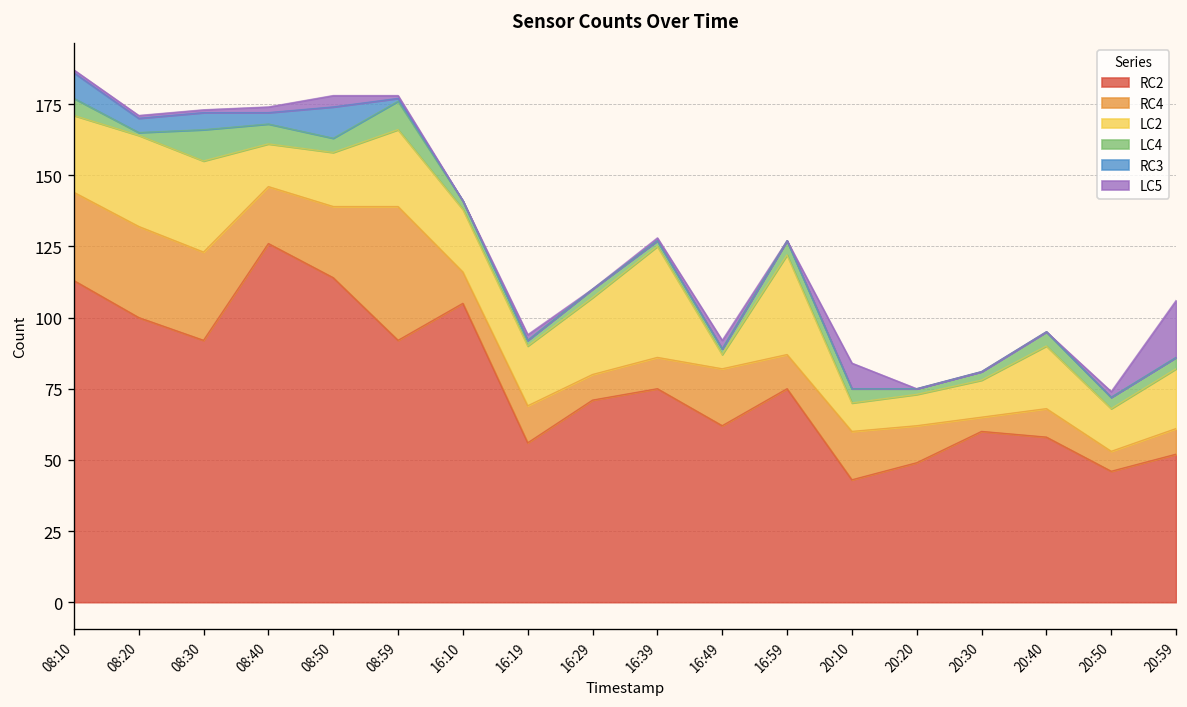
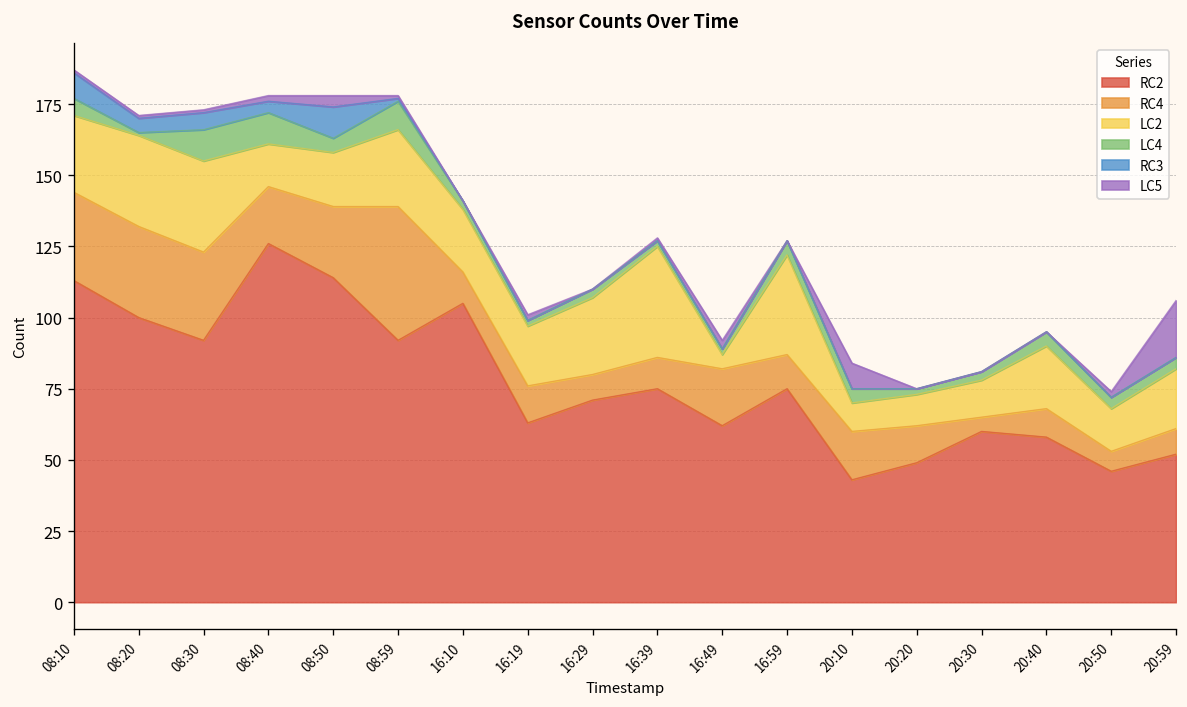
  {
    "RC2": {
      "08:10": 113,
      "08:20": 100,
      "08:30": 92,
      "08:40": 126,
      "08:50": 114,
      "08:59": 92,
      "16:10": 105,
-     "16:19": 56,
+     "16:19": 63,
      "16:29": 71,
      "16:39": 75,
      "16:49": 62,
      "16:59": 75,
      "20:10": 43,
      "20:20": 49,
      "20:30": 60,
      "20:40": 58,
      "20:50": 46,
      "20:59": 52
    },
    "RC4": {
      "08:10": 31,
      "08:20": 32,
      "08:30": 31,
      "08:40": 20,
      "08:50": 25,
      "08:59": 47,
      "16:10": 11,
      "16:19": 13,
      "16:29": 9,
      "16:39": 11,
      "16:49": 20,
      "16:59": 12,
      "20:10": 17,
      "20:20": 13,
      "20:30": 5,
      "20:40": 10,
      "20:50": 7,
      "20:59": 9
    },
    "LC2": {
      "08:10": 27,
      "08:30": 32,
      "08:40": 15,
      "08:50": 19,
      "08:59": 27,
      "16:10": 22,
      "16:19": 21,
      "16:29": 27,
      "16:39": 39,
      "16:49": 5,
      "16:59": 35,
      "20:10": 10,
      "20:20": 11,
      "20:30": 13,
      "20:40": 22,
      "20:50": 15,
      "20:59": 21
    },
    "LC4": {
      "08:10": 6,
      "08:30": 11,
-     "08:40": 7,
+     "08:40": 11,
      "08:50": 5
    },
    "RC3": {
      "08:40": 4,
      "08:50": 11
    },
    "LC5": {
      "08:40": 2,
      "08:50": 4,
      "16:19": 2,
      "16:49": 3,
      "20:10": 9,
      "20:50": 2,
      "20:59": 20
    }
  }
